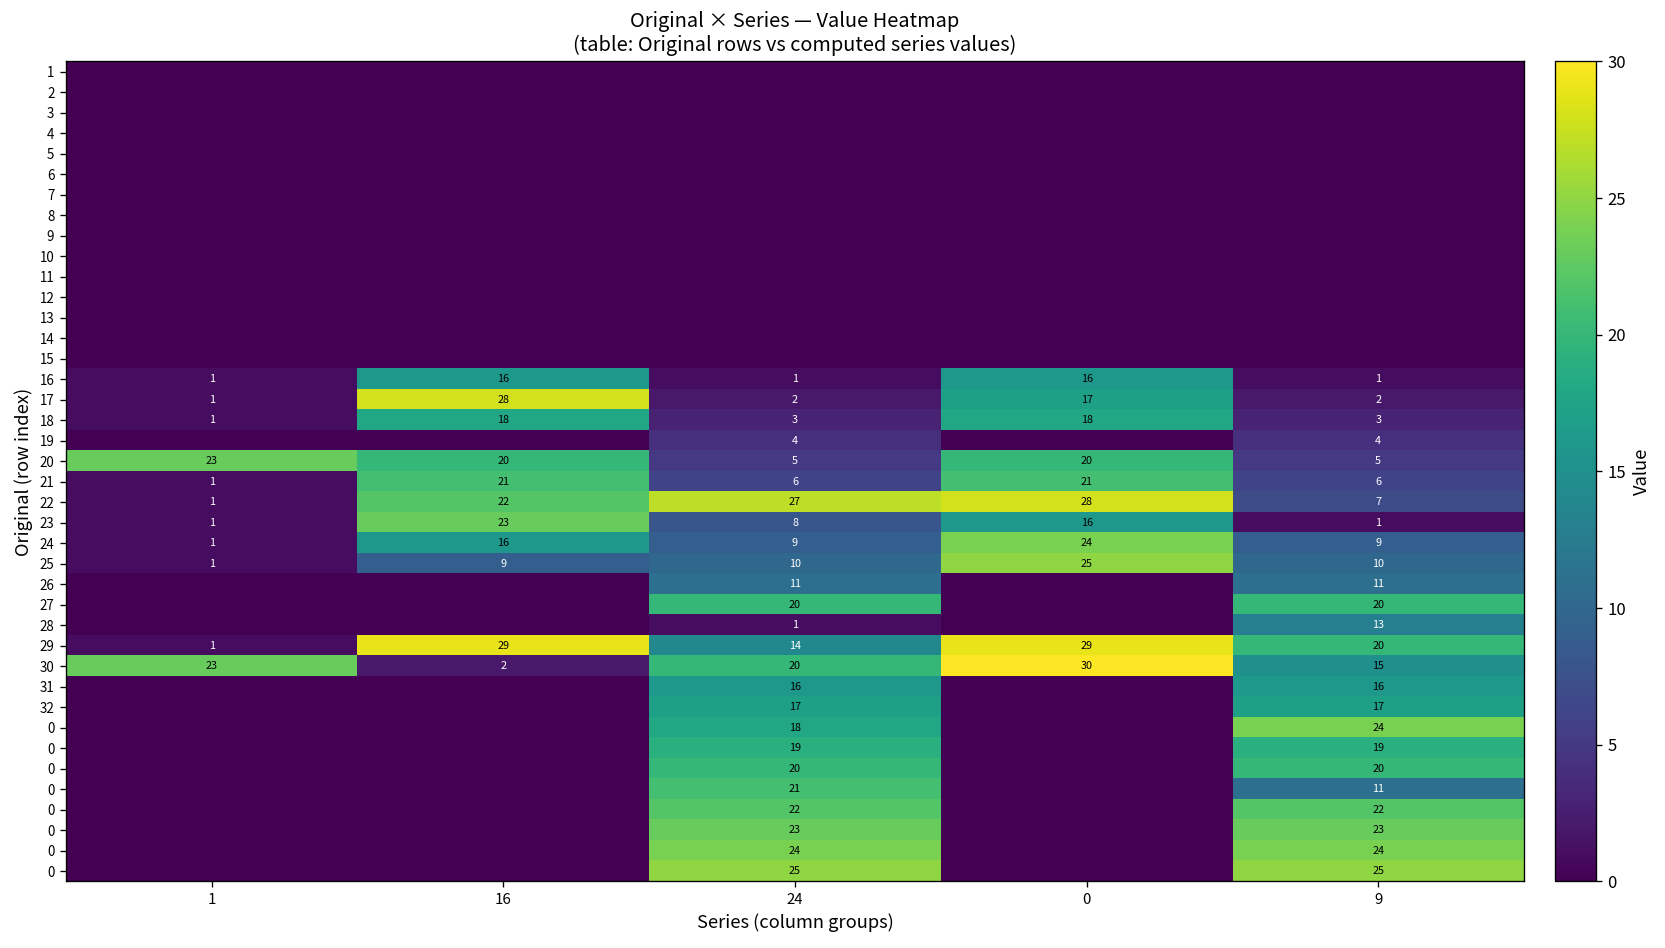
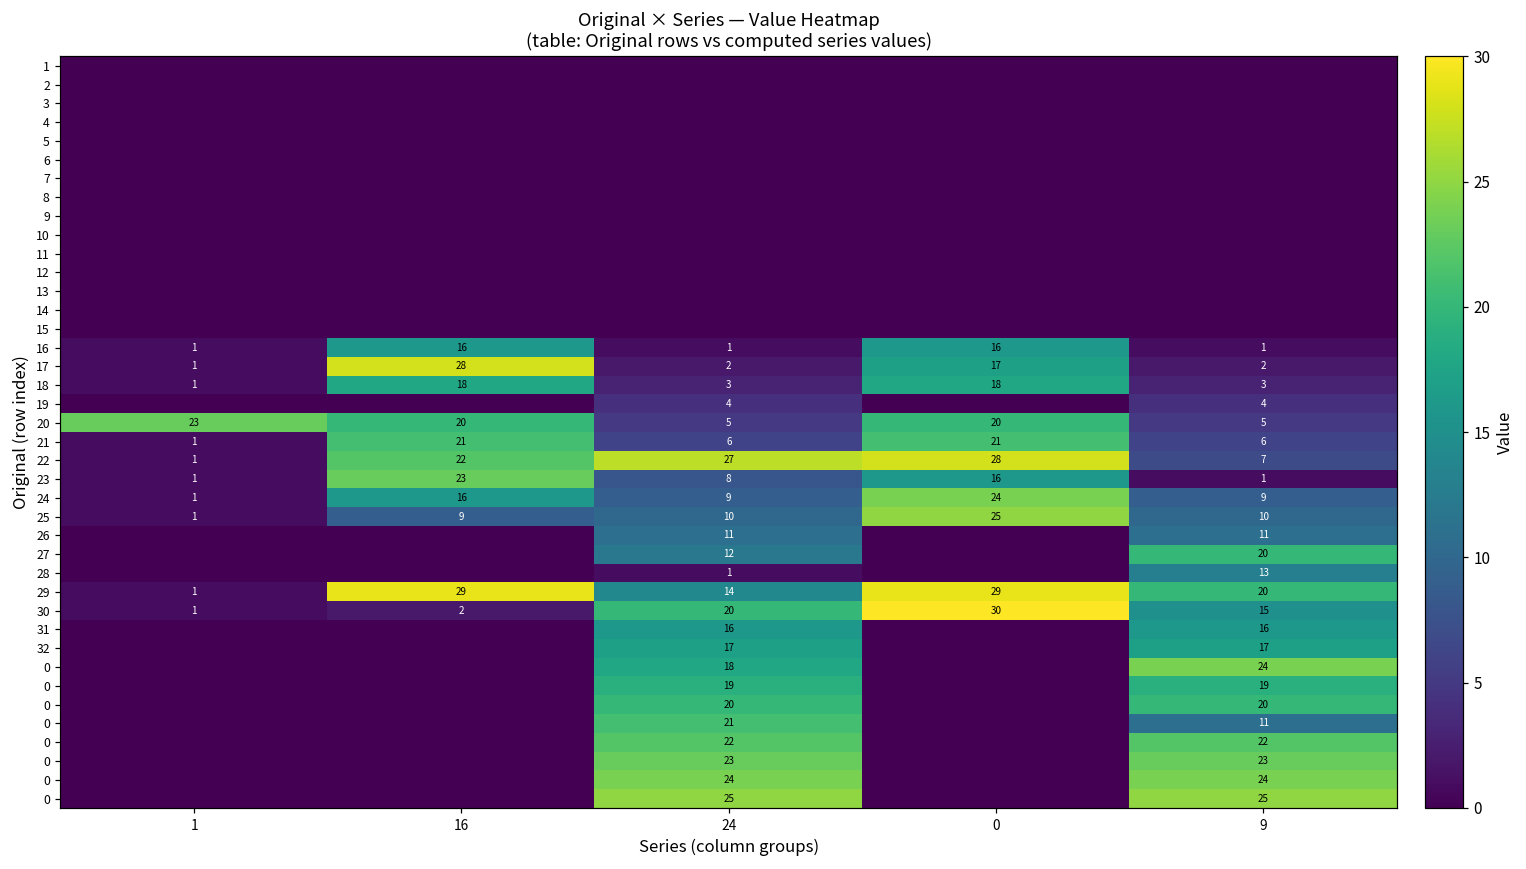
  {
    "16": {
      "1": 1,
      "16": 16,
      "24": 1,
      "0": 16,
      "9": 1
    },
    "17": {
      "1": 1,
      "16": 28,
      "24": 2,
      "0": 17,
      "9": 2
    },
    "18": {
      "1": 1,
      "16": 18,
      "24": 3,
      "0": 18,
      "9": 3
    },
    "19": {
      "24": 4,
      "9": 4
    },
    "20": {
      "1": 23,
      "16": 20,
      "24": 5,
      "0": 20,
      "9": 5
    },
    "21": {
      "1": 1,
      "16": 21,
      "24": 6,
      "0": 21,
      "9": 6
    },
    "22": {
      "1": 1,
      "16": 22,
      "24": 27,
      "0": 28,
      "9": 7
    },
    "23": {
      "1": 1,
      "16": 23,
      "24": 8,
      "0": 16,
      "9": 1
    },
    "24": {
      "1": 1,
      "16": 16,
      "24": 9,
      "0": 24,
      "9": 9
    },
    "25": {
      "1": 1,
      "16": 9,
      "24": 10,
      "0": 25,
      "9": 10
    },
    "26": {
      "24": 11,
      "9": 11
    },
    "27": {
-     "24": 20,
+     "24": 12,
      "9": 20
    },
    "28": {
      "24": 1,
      "9": 13
    },
    "29": {
      "1": 1,
      "16": 29,
      "24": 14,
      "0": 29,
      "9": 20
    },
    "30": {
-     "1": 23,
+     "1": 1,
      "16": 2,
      "24": 20,
      "0": 30,
      "9": 15
    },
    "31": {
      "24": 16,
      "9": 16
    },
    "32": {
      "24": 17,
      "9": 17
    }
  }
